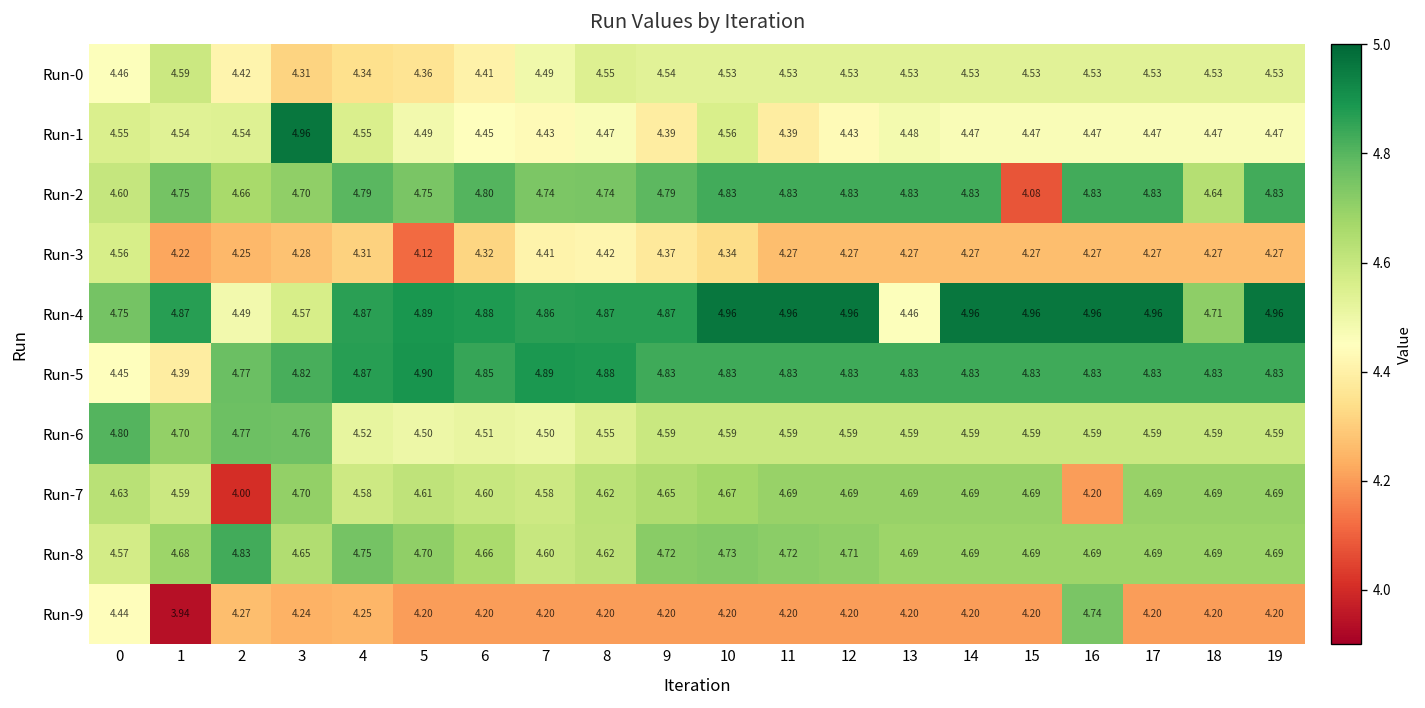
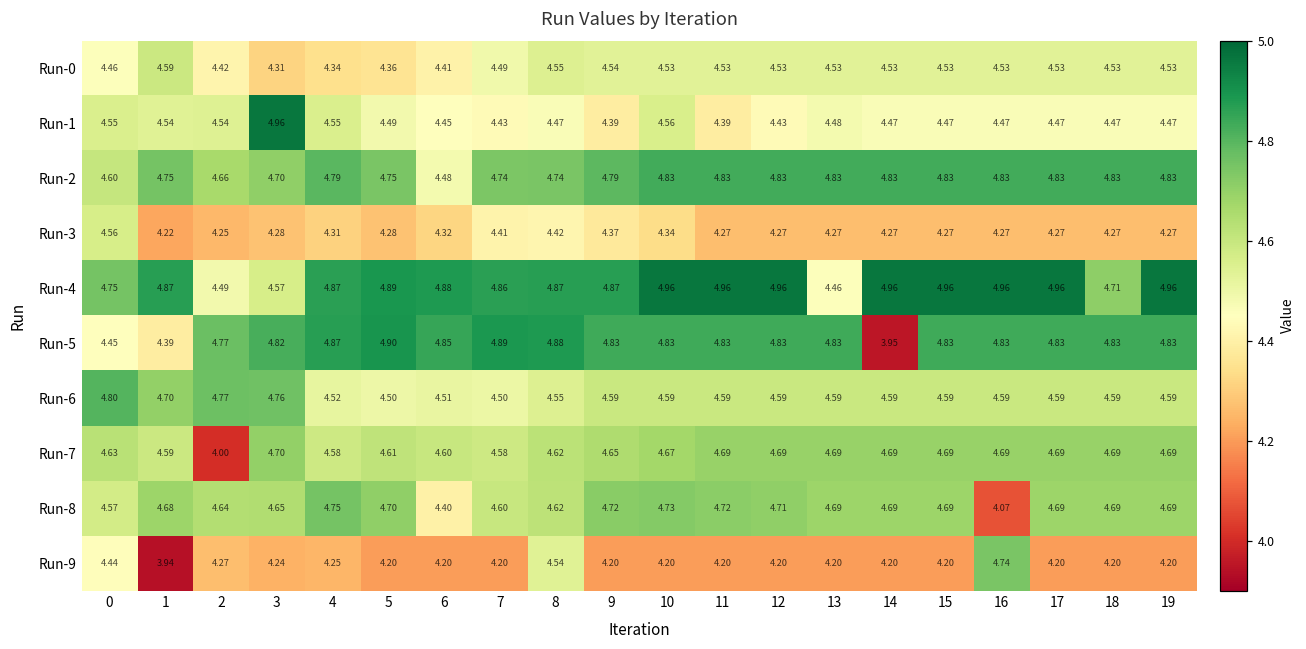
  {
    "Run-0": {
      "0": 4.46,
      "1": 4.59,
      "2": 4.42,
      "3": 4.31,
      "4": 4.34,
      "5": 4.36,
      "6": 4.41,
      "7": 4.49,
      "8": 4.55,
      "9": 4.54,
      "10": 4.53,
      "11": 4.53,
      "12": 4.53,
      "13": 4.53,
      "14": 4.53,
      "15": 4.53,
      "16": 4.53,
      "17": 4.53,
      "18": 4.53,
      "19": 4.53
    },
    "Run-1": {
      "0": 4.55,
      "1": 4.54,
      "2": 4.54,
      "3": 4.96,
      "4": 4.55,
      "5": 4.49,
      "6": 4.45,
      "7": 4.43,
      "8": 4.47,
      "9": 4.39,
      "10": 4.56,
      "11": 4.39,
      "12": 4.43,
      "13": 4.48,
      "14": 4.47,
      "15": 4.47,
      "16": 4.47,
      "17": 4.47,
      "18": 4.47,
      "19": 4.47
    },
    "Run-2": {
      "0": 4.60,
      "1": 4.75,
      "2": 4.66,
      "3": 4.70,
      "4": 4.79,
      "5": 4.75,
-     "6": 4.80,
+     "6": 4.48,
      "7": 4.74,
      "8": 4.74,
      "9": 4.79,
      "10": 4.83,
      "11": 4.83,
      "12": 4.83,
      "13": 4.83,
      "14": 4.83,
-     "15": 4.08,
+     "15": 4.83,
      "16": 4.83,
      "17": 4.83,
-     "18": 4.64,
+     "18": 4.83,
      "19": 4.83
    },
    "Run-3": {
      "0": 4.56,
      "1": 4.22,
      "2": 4.25,
      "3": 4.28,
      "4": 4.31,
-     "5": 4.12,
+     "5": 4.28,
      "6": 4.32,
      "7": 4.41,
      "8": 4.42,
      "9": 4.37,
      "10": 4.34,
      "11": 4.27,
      "12": 4.27,
      "13": 4.27,
      "14": 4.27,
      "15": 4.27,
      "16": 4.27,
      "17": 4.27,
      "18": 4.27,
      "19": 4.27
    },
    "Run-4": {
      "0": 4.75,
      "1": 4.87,
      "2": 4.49,
      "3": 4.57,
      "4": 4.87,
      "5": 4.89,
      "6": 4.88,
      "7": 4.86,
      "8": 4.87,
      "9": 4.87,
      "10": 4.96,
      "11": 4.96,
      "12": 4.96,
      "13": 4.46,
      "14": 4.96,
      "15": 4.96,
      "16": 4.96,
      "17": 4.96,
      "18": 4.71,
      "19": 4.96
    },
    "Run-5": {
      "0": 4.45,
      "1": 4.39,
      "2": 4.77,
      "3": 4.82,
      "4": 4.87,
      "5": 4.90,
      "6": 4.85,
      "7": 4.89,
      "8": 4.88,
      "9": 4.83,
      "10": 4.83,
      "11": 4.83,
      "12": 4.83,
      "13": 4.83,
-     "14": 4.83,
+     "14": 3.95,
      "15": 4.83,
      "16": 4.83,
      "17": 4.83,
      "18": 4.83,
      "19": 4.83
    },
    "Run-6": {
      "0": 4.80,
      "1": 4.70,
      "2": 4.77,
      "3": 4.76,
      "4": 4.52,
      "5": 4.50,
      "6": 4.51,
      "7": 4.50,
      "8": 4.55,
      "9": 4.59,
      "10": 4.59,
      "11": 4.59,
      "12": 4.59,
      "13": 4.59,
      "14": 4.59,
      "15": 4.59,
      "16": 4.59,
      "17": 4.59,
      "18": 4.59,
      "19": 4.59
    },
    "Run-7": {
      "0": 4.63,
      "1": 4.59,
      "2": 4.00,
      "3": 4.70,
      "4": 4.58,
      "5": 4.61,
      "6": 4.60,
      "7": 4.58,
      "8": 4.62,
      "9": 4.65,
      "10": 4.67,
      "11": 4.69,
      "12": 4.69,
      "13": 4.69,
      "14": 4.69,
      "15": 4.69,
-     "16": 4.20,
+     "16": 4.69,
      "17": 4.69,
      "18": 4.69,
      "19": 4.69
    },
    "Run-8": {
      "0": 4.57,
      "1": 4.68,
-     "2": 4.83,
+     "2": 4.64,
      "3": 4.65,
      "4": 4.75,
      "5": 4.70,
-     "6": 4.66,
+     "6": 4.40,
      "7": 4.60,
      "8": 4.62,
      "9": 4.72,
      "10": 4.73,
      "11": 4.72,
      "12": 4.71,
      "13": 4.69,
      "14": 4.69,
      "15": 4.69,
-     "16": 4.69,
+     "16": 4.07,
      "17": 4.69,
      "18": 4.69,
      "19": 4.69
    },
    "Run-9": {
      "0": 4.44,
      "1": 3.94,
      "2": 4.27,
      "3": 4.24,
      "4": 4.25,
      "5": 4.20,
      "6": 4.20,
      "7": 4.20,
-     "8": 4.20,
+     "8": 4.54,
      "9": 4.20,
      "10": 4.20,
      "11": 4.20,
      "12": 4.20,
      "13": 4.20,
      "14": 4.20,
      "15": 4.20,
      "16": 4.74,
      "17": 4.20,
      "18": 4.20,
      "19": 4.20
    }
  }
